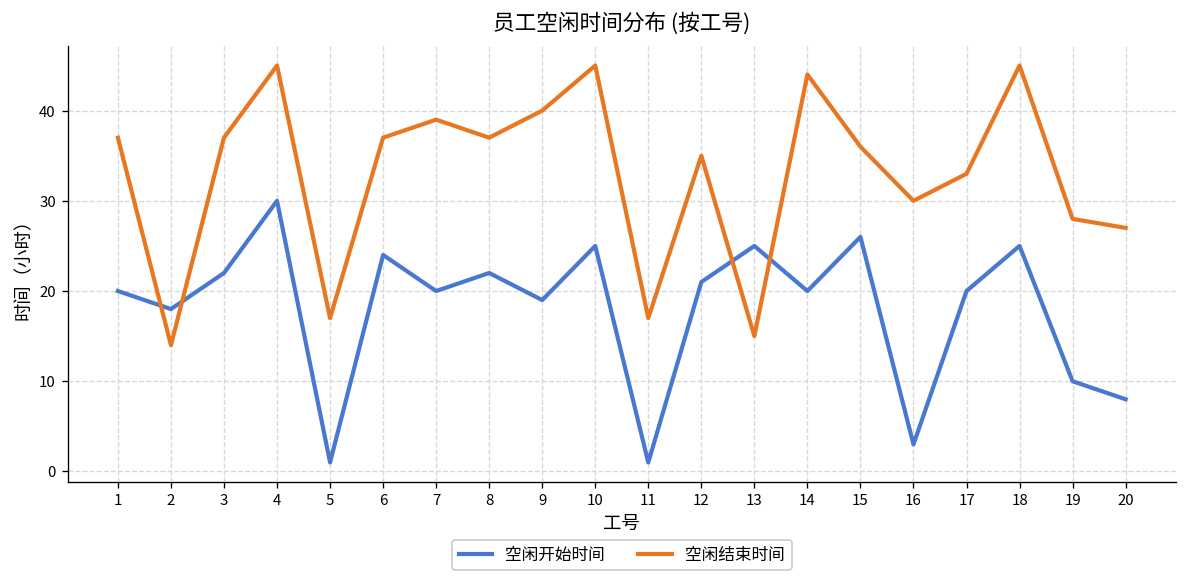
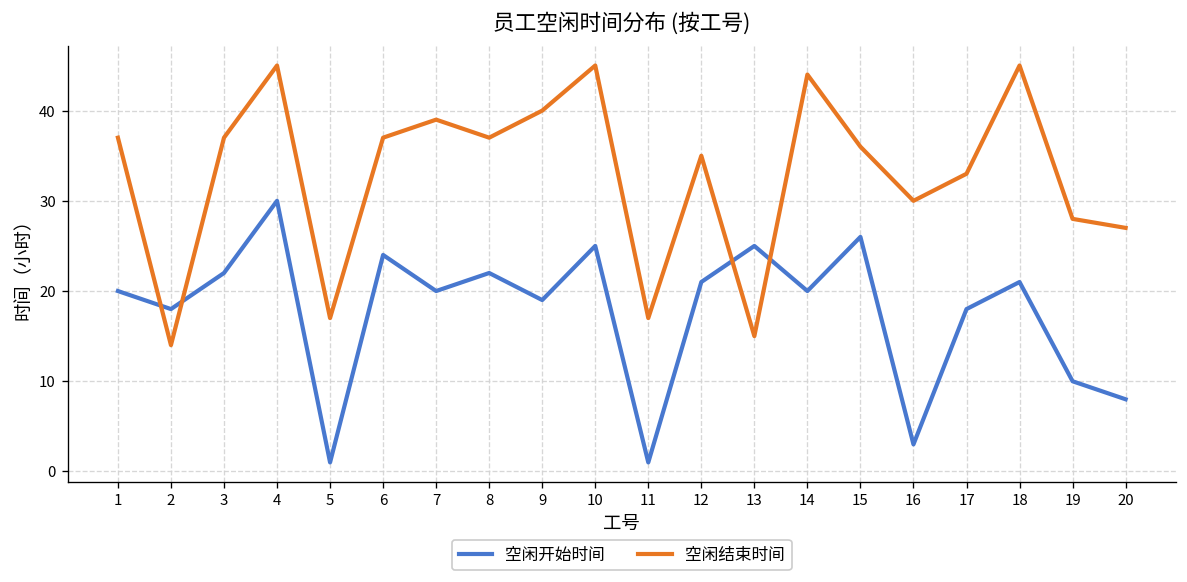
  {
    "空闲开始时间": {
      "1": 20,
      "2": 18,
      "3": 22,
      "4": 30,
      "5": 1,
      "6": 24,
      "7": 20,
      "8": 22,
      "9": 19,
      "10": 25,
      "11": 1,
      "12": 21,
      "13": 25,
      "14": 20,
      "15": 26,
      "16": 3,
-     "17": 20,
-     "18": 25,
+     "17": 18,
+     "18": 21,
      "19": 10,
      "20": 8
    },
    "空闲结束时间": {
      "1": 37,
      "2": 14,
      "3": 37,
      "4": 45,
      "5": 17,
      "6": 37,
      "7": 39,
      "8": 37,
      "9": 40,
      "10": 45,
      "11": 17,
      "12": 35,
      "13": 15,
      "14": 44,
      "15": 36,
      "16": 30,
      "17": 33,
      "18": 45,
      "19": 28,
      "20": 27
    }
  }
